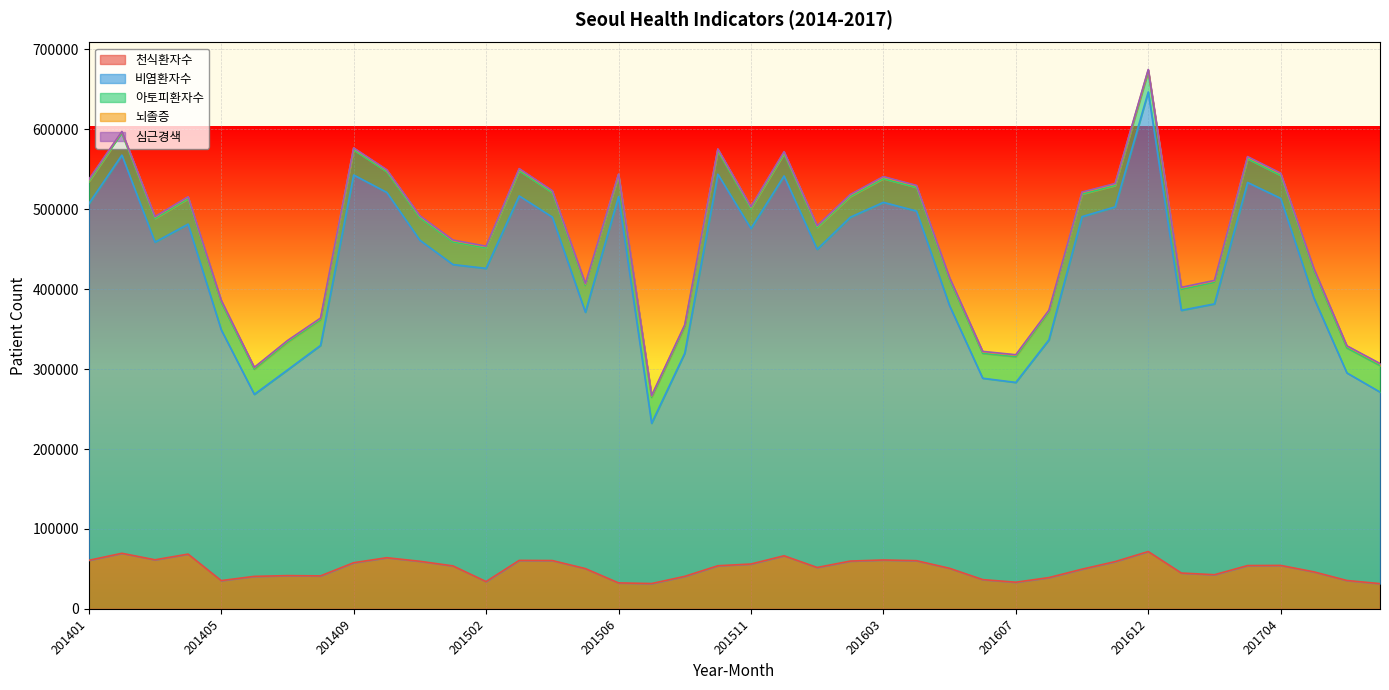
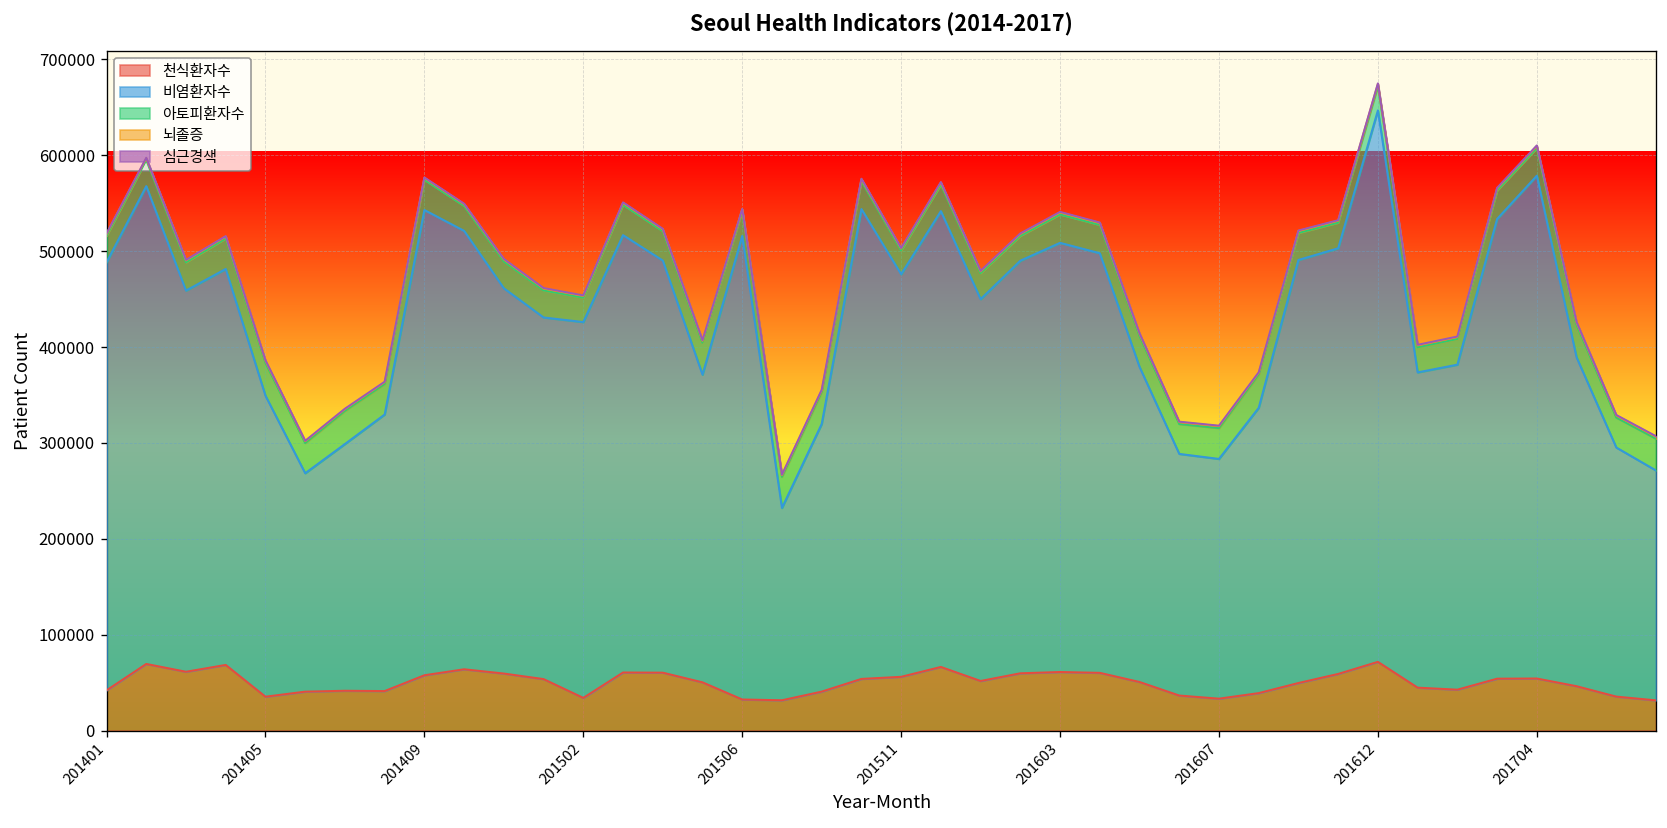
  {
    "천식환자수": {
-     "201401": 60000,
+     "201401": 40000,
      "201405": 40000,
      "201409": 60000,
      "201502": 30000,
      "201506": 30000,
      "201511": 60000,
      "201603": 60000,
      "201607": 30000,
      "201612": 70000,
      "201704": 50000
    },
    "비염환자수": {
      "201401": 450000,
      "201405": 310000,
      "201409": 490000,
      "201502": 390000,
      "201506": 480000,
      "201511": 420000,
      "201603": 450000,
      "201607": 250000,
      "201612": 580000,
-     "201704": 460000
+     "201704": 520000
    }
  }
